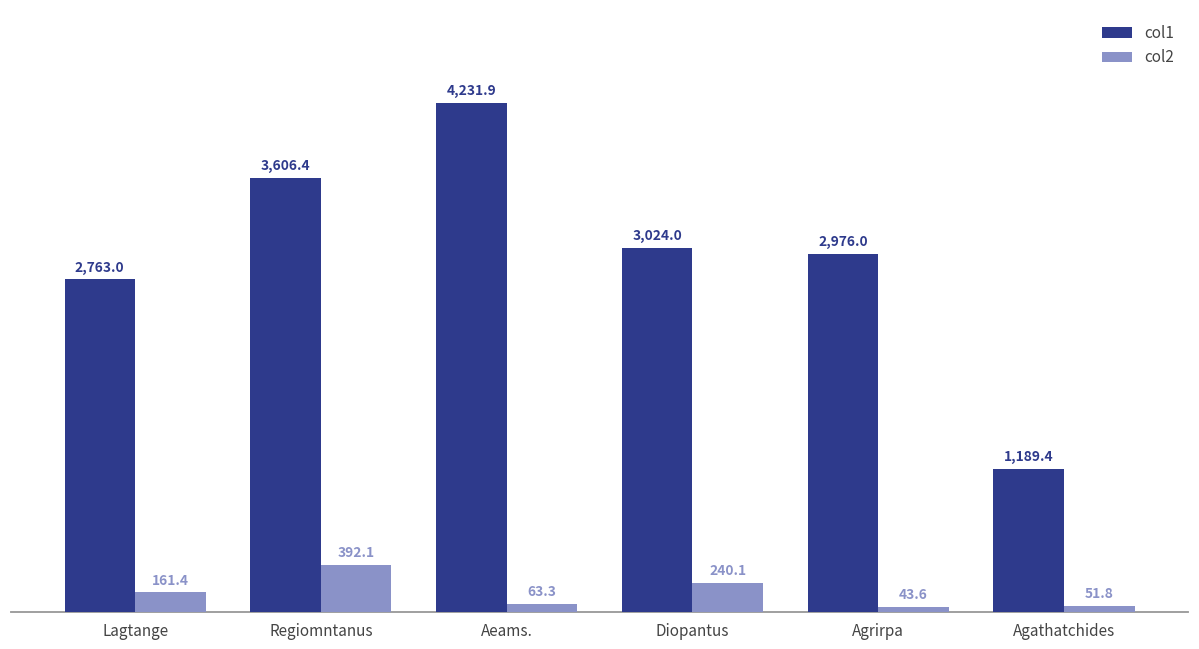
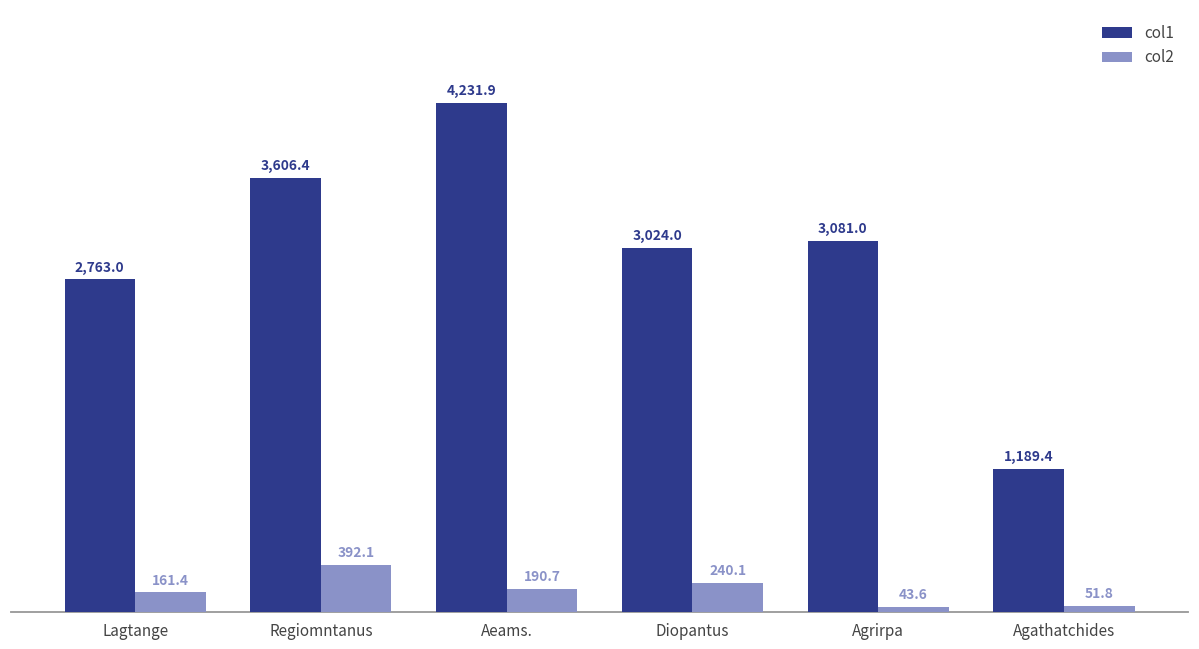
  {
    "col1": {
      "Lagtange": "2,763.0",
      "Regiomntanus": "3,606.4",
      "Aeams.": "4,231.9",
      "Diopantus": "3,024.0",
-     "Agrirpa": "2,976.0",
+     "Agrirpa": "3,081.0",
      "Agathatchides": "1,189.4"
    },
    "col2": {
      "Lagtange": "161.4",
      "Regiomntanus": "392.1",
-     "Aeams.": "63.3",
+     "Aeams.": "190.7",
      "Diopantus": "240.1",
      "Agrirpa": "43.6",
      "Agathatchides": "51.8"
    }
  }
